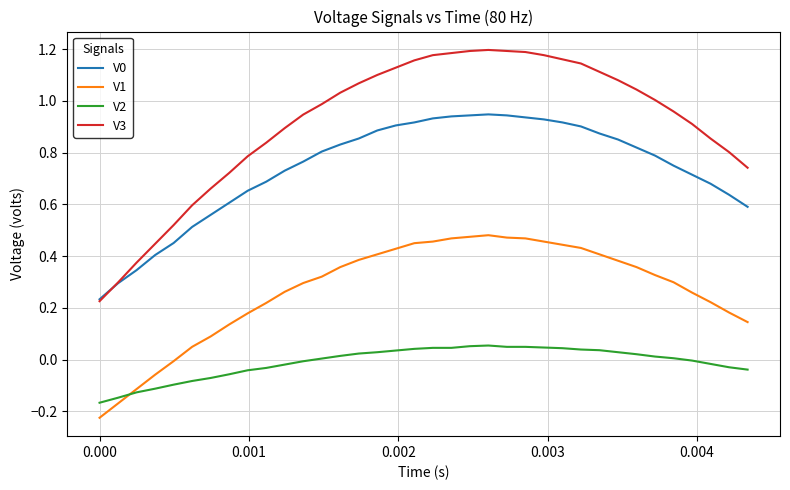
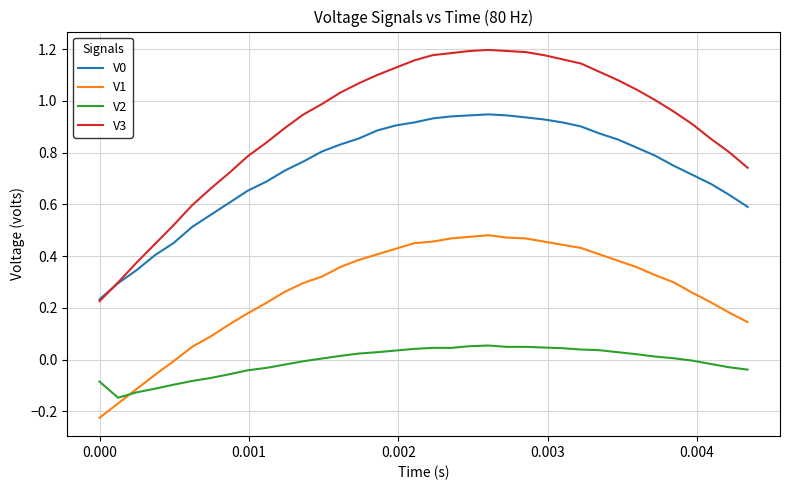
  {
    "V1": {
      "0.000": -0.23
    },
    "V2": {
-     "0.000": -0.17
+     "0.000": -0.09
    }
  }
